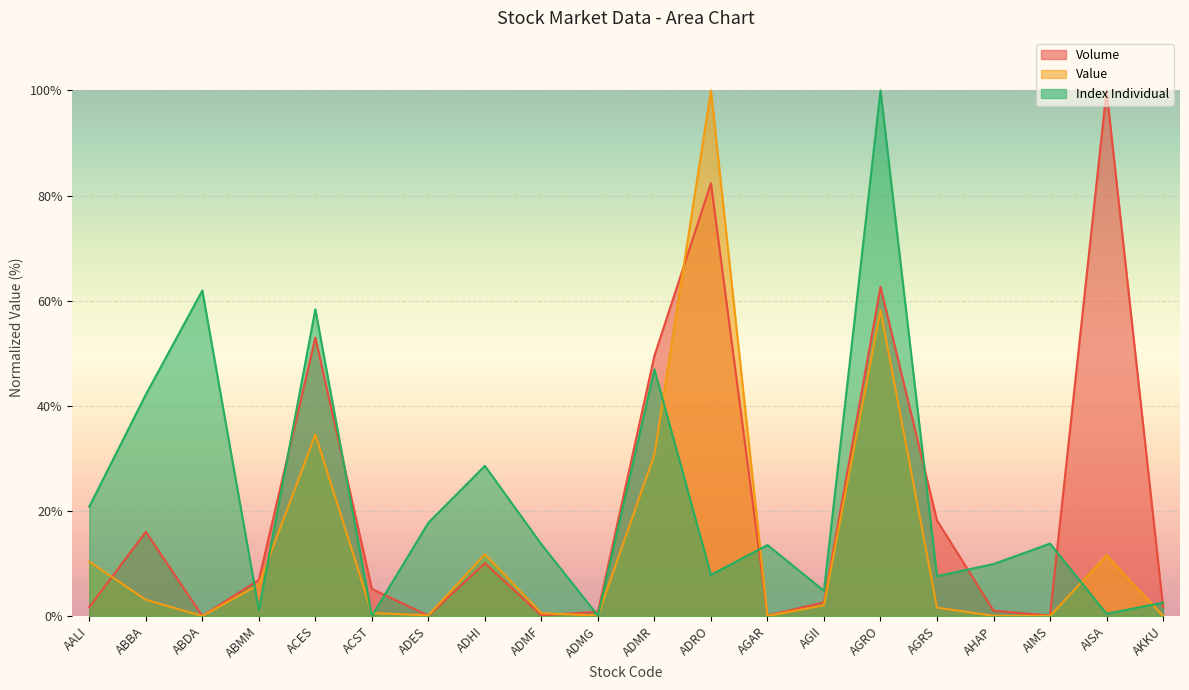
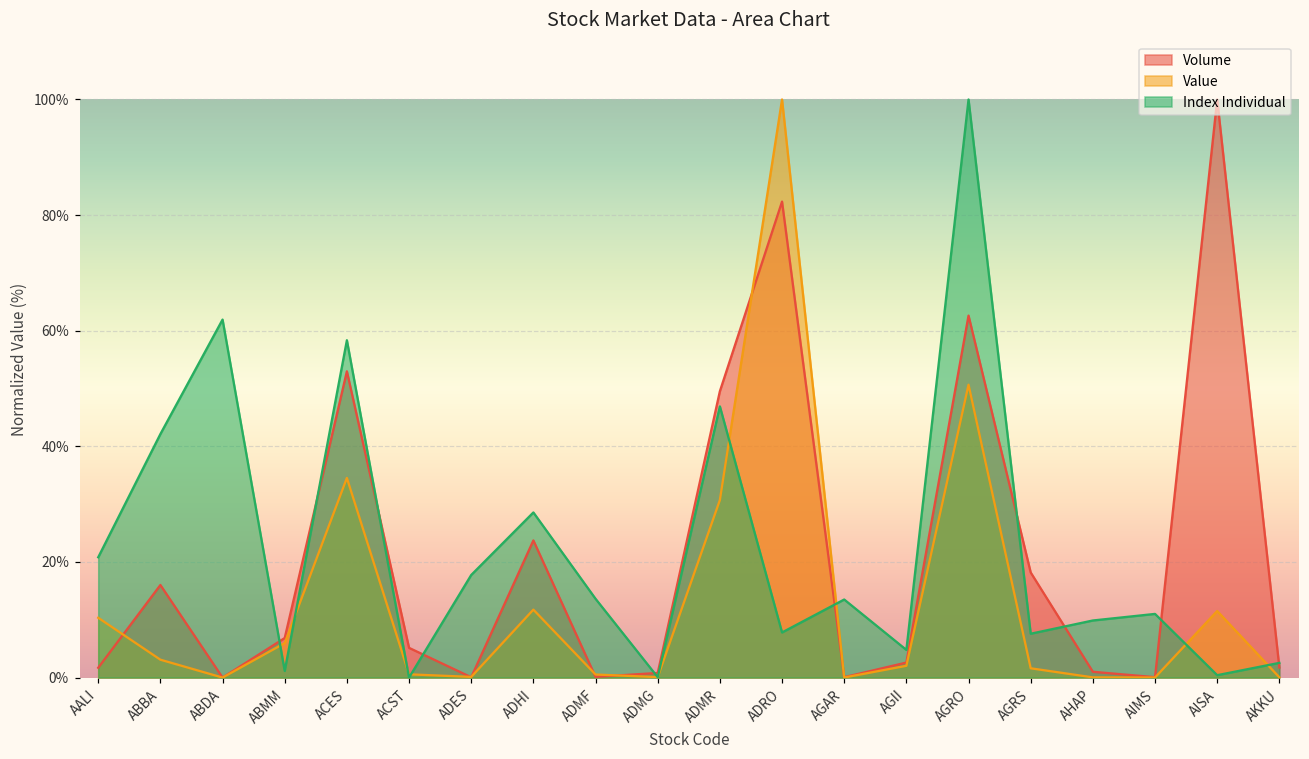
  {
    "Volume": {
      "AALI": "2%",
      "ABBA": "16%",
      "ABMM": "7%",
      "ACES": "53%",
      "ACST": "5%",
-     "ADHI": "10%",
+     "ADHI": "24%",
      "ADMG": "1%",
      "ADMR": "50%",
      "ADRO": "82%",
      "AGII": "3%",
      "AGRO": "63%",
      "AGRS": "18%",
      "AHAP": "1%",
      "AKKU": "2%"
    },
    "Value": {
      "AALI": "10%",
      "ABBA": "3%",
      "ABMM": "6%",
      "ACES": "35%",
      "ACST": "1%",
      "ADHI": "12%",
      "ADMR": "31%",
      "ADRO": "100%",
      "AGII": "2%",
-     "AGRO": "58%",
+     "AGRO": "51%",
      "AGRS": "2%",
      "AHAP": "0%",
      "AISA": "12%",
      "AKKU": "0%"
    },
    "Index Individual": {
      "AALI": "21%",
      "ABBA": "42%",
      "ABDA": "62%",
      "ABMM": "1%",
      "ACES": "58%",
      "ACST": "0%",
      "ADES": "18%",
      "ADHI": "29%",
      "ADMF": "14%",
      "ADMR": "47%",
      "ADRO": "8%",
      "AGAR": "14%",
      "AGII": "5%",
      "AGRO": "100%",
      "AGRS": "8%",
      "AHAP": "10%",
-     "AIMS": "14%",
+     "AIMS": "11%",
      "AISA": "0%",
      "AKKU": "3%"
    }
  }
